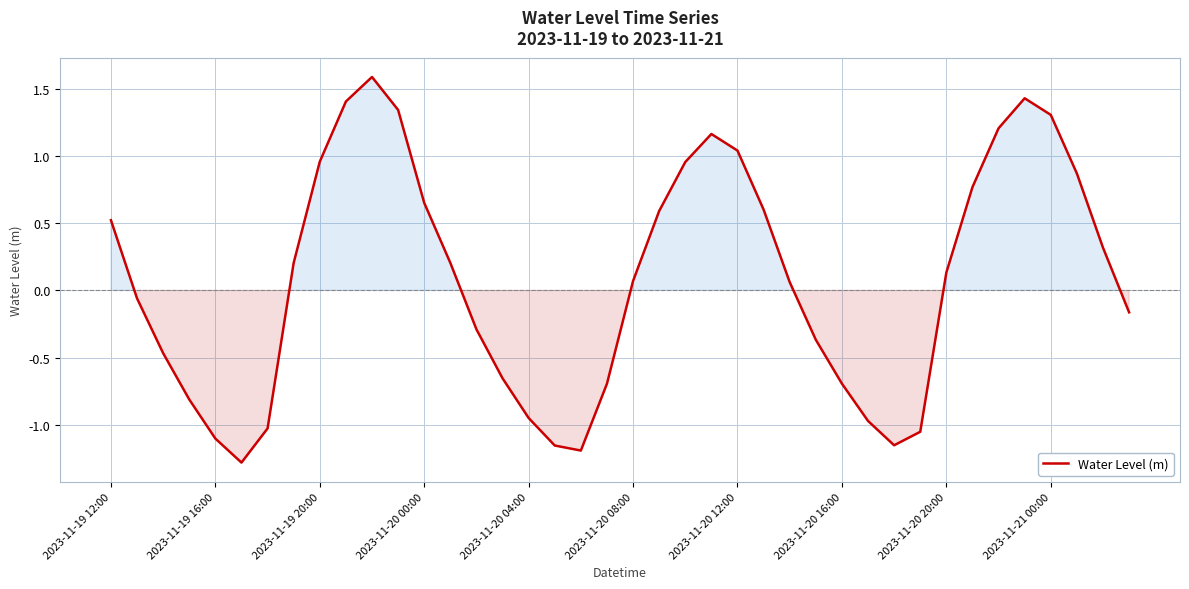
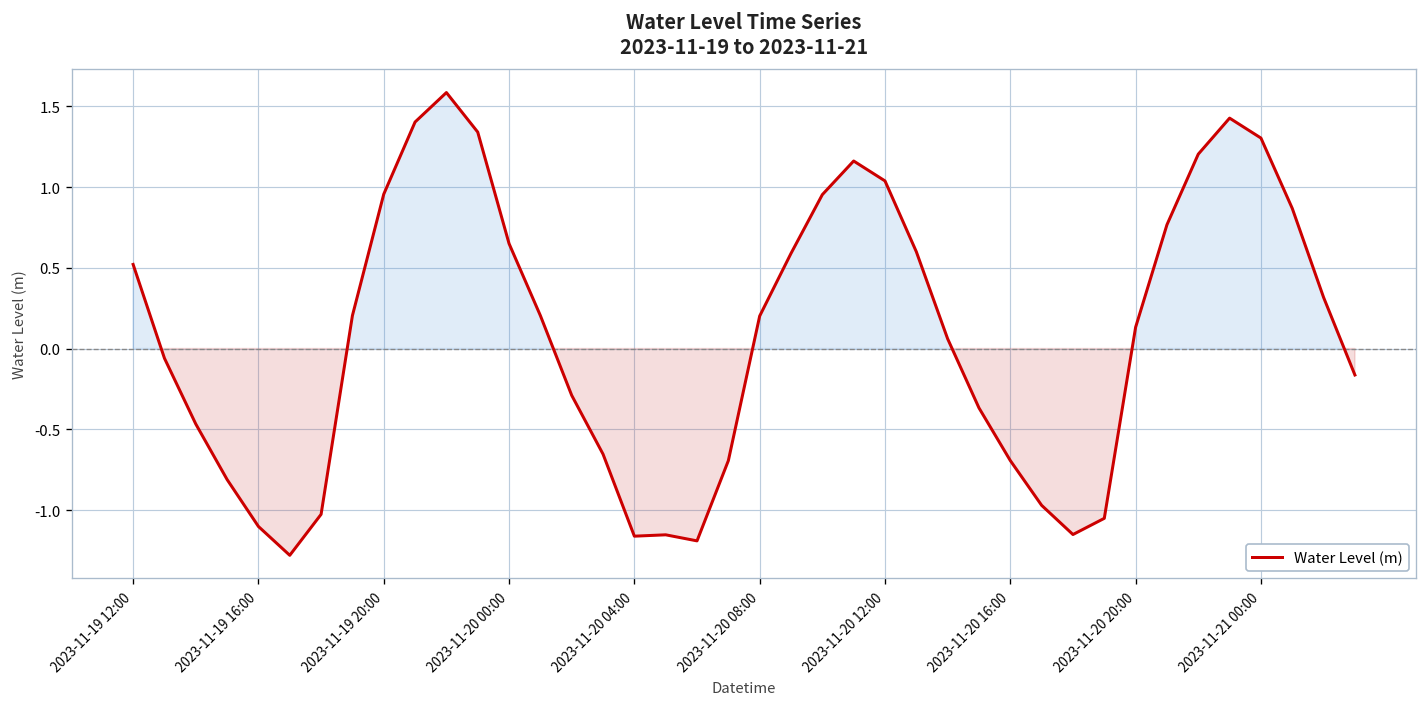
  {
    "2023-11-19 12:00": 0.52,
    "2023-11-19 16:00": -1.10,
    "2023-11-19 20:00": 0.96,
    "2023-11-20 00:00": 0.65,
-   "2023-11-20 04:00": -0.95,
-   "2023-11-20 08:00": 0.07,
+   "2023-11-20 04:00": -1.16,
+   "2023-11-20 08:00": 0.20,
    "2023-11-20 12:00": 1.04,
    "2023-11-20 16:00": -0.69,
    "2023-11-20 20:00": 0.13,
    "2023-11-21 00:00": 1.30
  }
